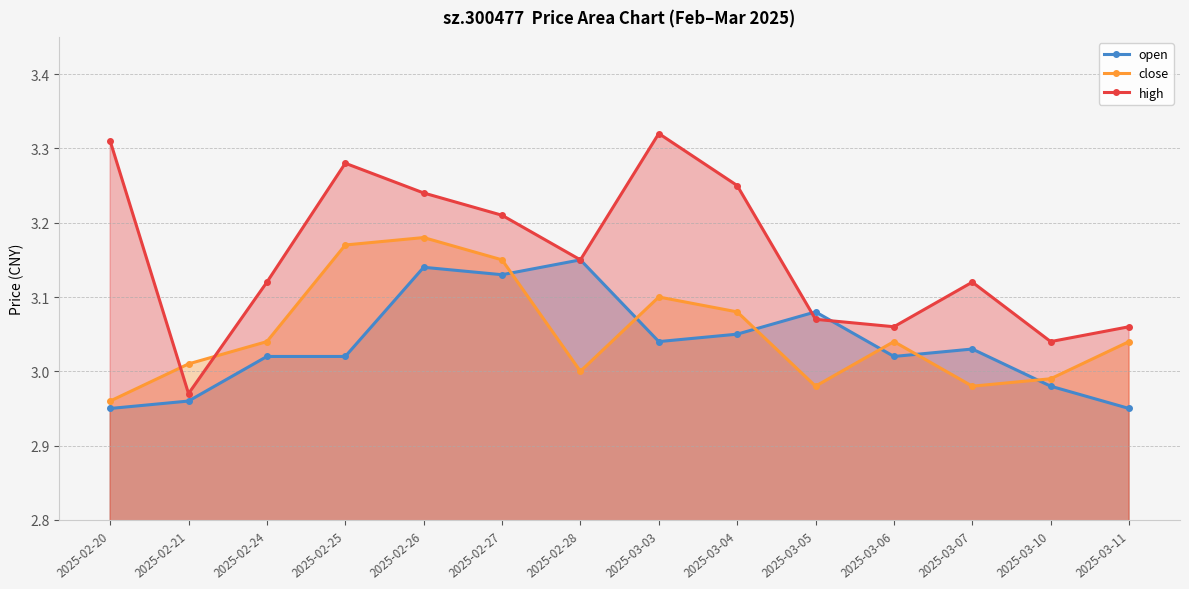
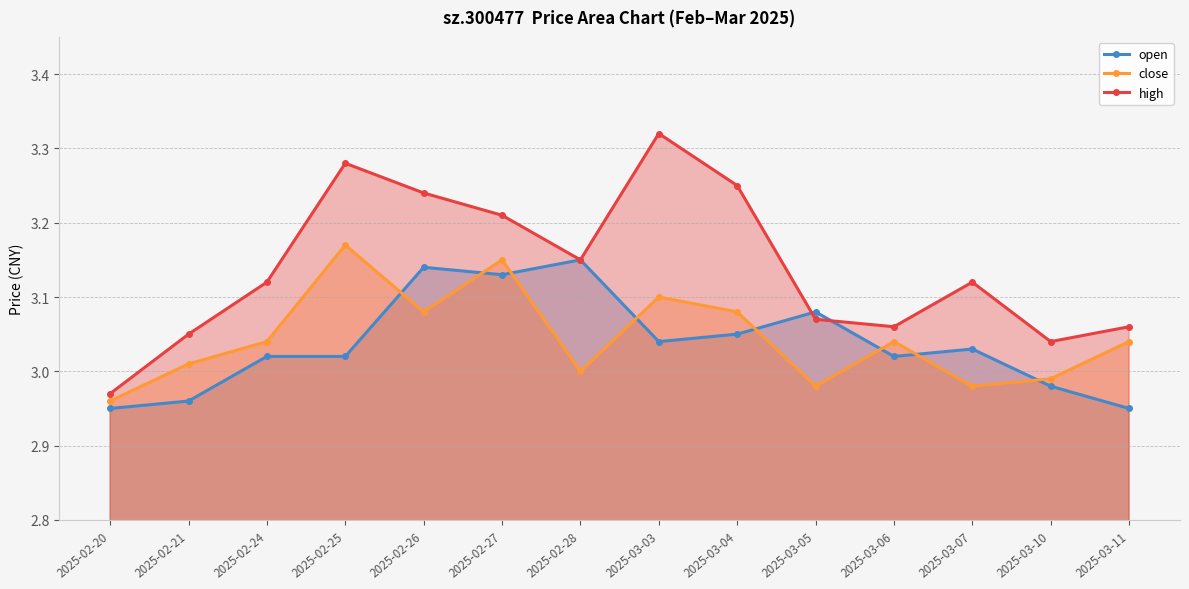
  {
    "open": {
      "2025-02-20": 2.95,
      "2025-02-21": 2.96,
      "2025-02-24": 3.02,
      "2025-02-25": 3.02,
      "2025-02-26": 3.14,
      "2025-02-27": 3.13,
      "2025-03-03": 3.04,
      "2025-03-04": 3.05,
      "2025-03-05": 3.08,
      "2025-03-06": 3.02,
      "2025-03-07": 3.03,
      "2025-03-10": 2.98,
      "2025-03-11": 2.95
    },
    "close": {
      "2025-02-20": 2.96,
      "2025-02-21": 3.01,
      "2025-02-24": 3.04,
      "2025-02-25": 3.17,
-     "2025-02-26": 3.18,
+     "2025-02-26": 3.08,
      "2025-02-27": 3.15,
      "2025-02-28": 3.00,
      "2025-03-03": 3.10,
      "2025-03-04": 3.08,
      "2025-03-05": 2.98,
      "2025-03-06": 3.04,
      "2025-03-07": 2.98,
      "2025-03-10": 2.99,
      "2025-03-11": 3.04
    },
    "high": {
-     "2025-02-20": 3.31,
-     "2025-02-21": 2.97,
+     "2025-02-20": 2.97,
+     "2025-02-21": 3.05,
      "2025-02-24": 3.12,
      "2025-02-25": 3.28,
      "2025-02-26": 3.24,
      "2025-02-27": 3.21,
      "2025-03-03": 3.32,
      "2025-03-04": 3.25,
      "2025-03-05": 3.07,
      "2025-03-06": 3.06,
      "2025-03-07": 3.12,
      "2025-03-10": 3.04,
      "2025-03-11": 3.06
    }
  }
